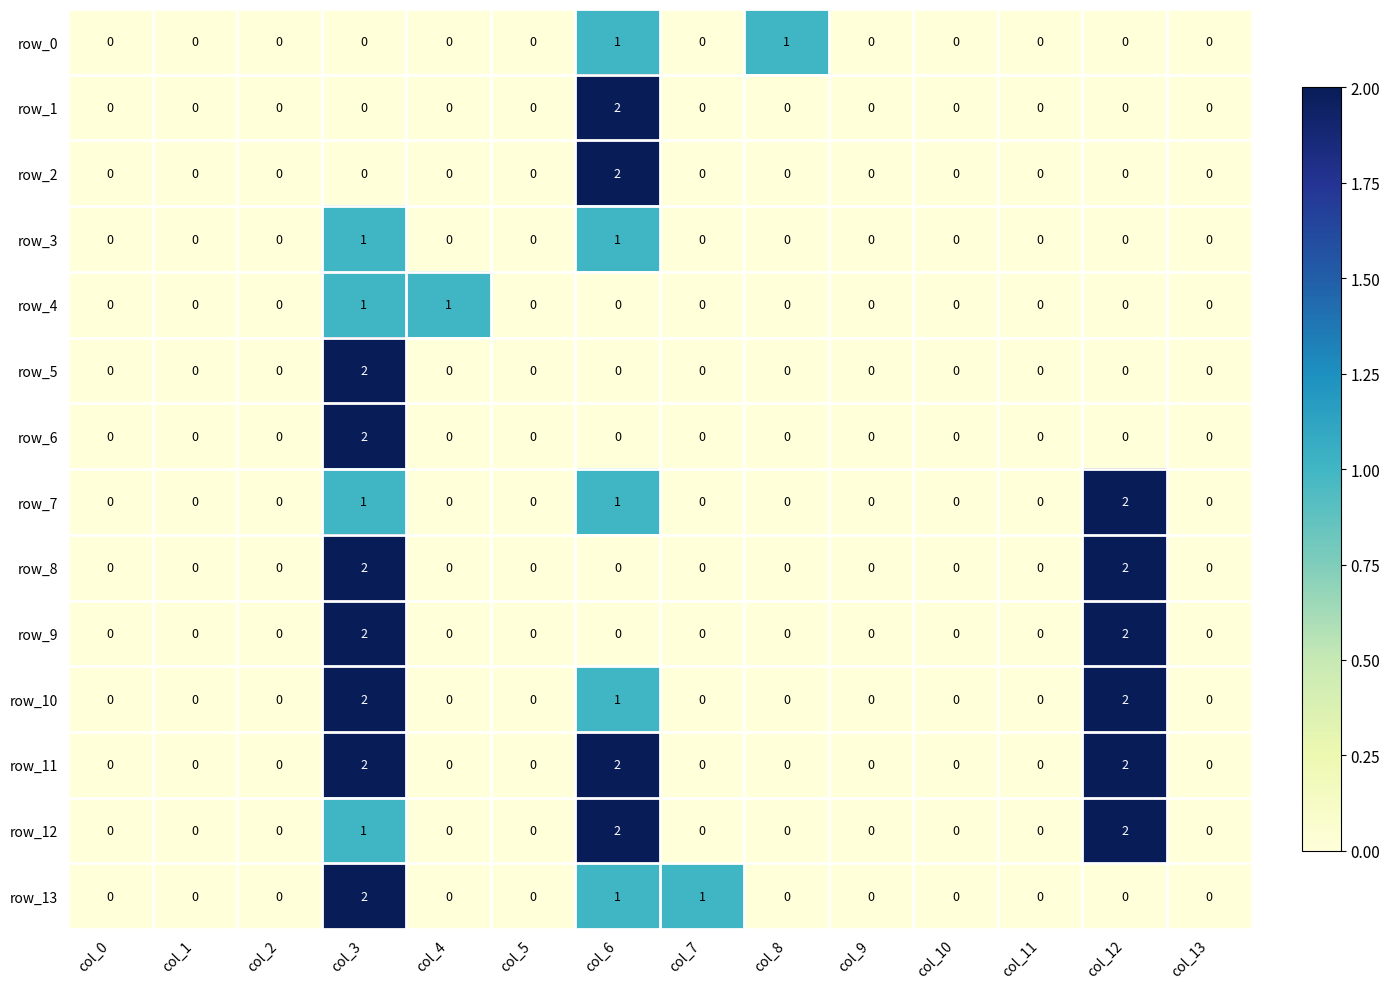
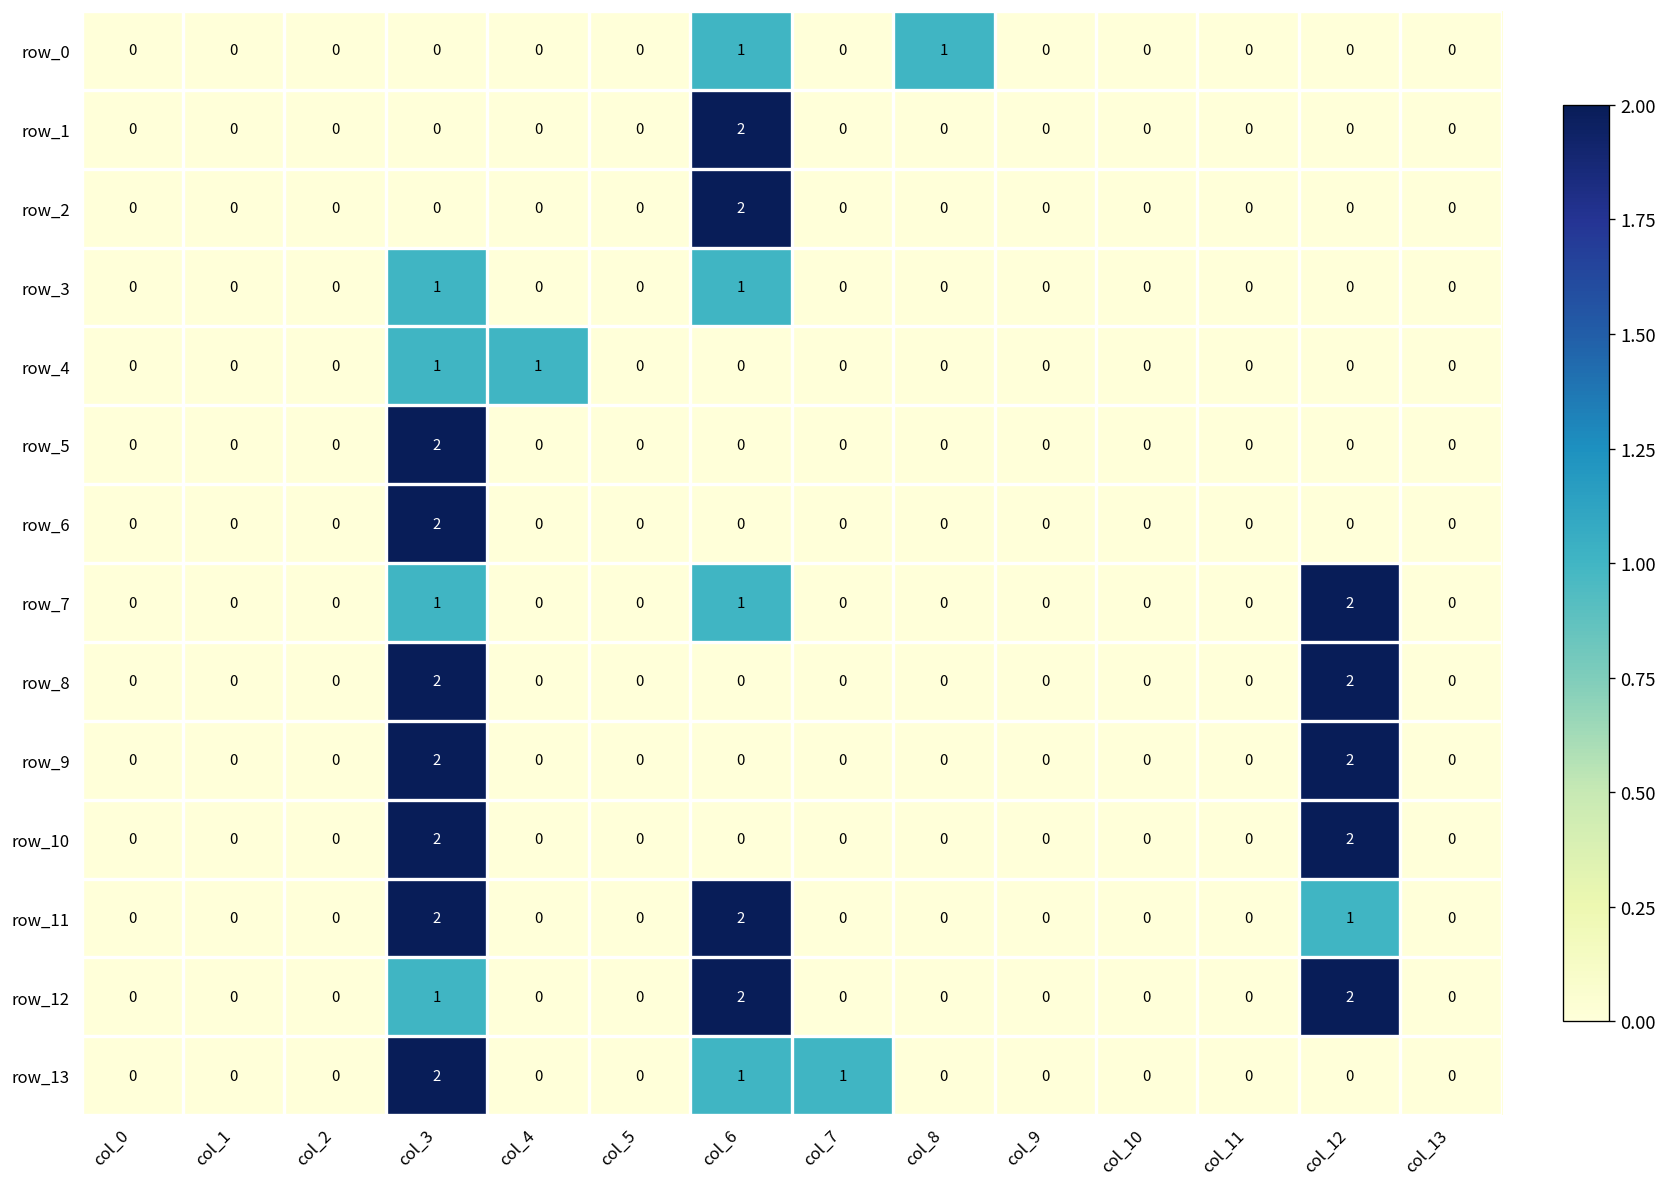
  {
    "row_0": {
      "col_0": 0,
      "col_1": 0,
      "col_2": 0,
      "col_3": 0,
      "col_4": 0,
      "col_5": 0,
      "col_6": 1,
      "col_7": 0,
      "col_8": 1,
      "col_9": 0,
      "col_10": 0,
      "col_11": 0,
      "col_12": 0,
      "col_13": 0
    },
    "row_1": {
      "col_0": 0,
      "col_1": 0,
      "col_2": 0,
      "col_3": 0,
      "col_4": 0,
      "col_5": 0,
      "col_6": 2,
      "col_7": 0,
      "col_8": 0,
      "col_9": 0,
      "col_10": 0,
      "col_11": 0,
      "col_12": 0,
      "col_13": 0
    },
    "row_2": {
      "col_0": 0,
      "col_1": 0,
      "col_2": 0,
      "col_3": 0,
      "col_4": 0,
      "col_5": 0,
      "col_6": 2,
      "col_7": 0,
      "col_8": 0,
      "col_9": 0,
      "col_10": 0,
      "col_11": 0,
      "col_12": 0,
      "col_13": 0
    },
    "row_3": {
      "col_0": 0,
      "col_1": 0,
      "col_2": 0,
      "col_3": 1,
      "col_4": 0,
      "col_5": 0,
      "col_6": 1,
      "col_7": 0,
      "col_8": 0,
      "col_9": 0,
      "col_10": 0,
      "col_11": 0,
      "col_12": 0,
      "col_13": 0
    },
    "row_4": {
      "col_0": 0,
      "col_1": 0,
      "col_2": 0,
      "col_3": 1,
      "col_4": 1,
      "col_5": 0,
      "col_6": 0,
      "col_7": 0,
      "col_8": 0,
      "col_9": 0,
      "col_10": 0,
      "col_11": 0,
      "col_12": 0,
      "col_13": 0
    },
    "row_5": {
      "col_0": 0,
      "col_1": 0,
      "col_2": 0,
      "col_3": 2,
      "col_4": 0,
      "col_5": 0,
      "col_6": 0,
      "col_7": 0,
      "col_8": 0,
      "col_9": 0,
      "col_10": 0,
      "col_11": 0,
      "col_12": 0,
      "col_13": 0
    },
    "row_6": {
      "col_0": 0,
      "col_1": 0,
      "col_2": 0,
      "col_3": 2,
      "col_4": 0,
      "col_5": 0,
      "col_6": 0,
      "col_7": 0,
      "col_8": 0,
      "col_9": 0,
      "col_10": 0,
      "col_11": 0,
      "col_12": 0,
      "col_13": 0
    },
    "row_7": {
      "col_0": 0,
      "col_1": 0,
      "col_2": 0,
      "col_3": 1,
      "col_4": 0,
      "col_5": 0,
      "col_6": 1,
      "col_7": 0,
      "col_8": 0,
      "col_9": 0,
      "col_10": 0,
      "col_11": 0,
      "col_12": 2,
      "col_13": 0
    },
    "row_8": {
      "col_0": 0,
      "col_1": 0,
      "col_2": 0,
      "col_3": 2,
      "col_4": 0,
      "col_5": 0,
      "col_6": 0,
      "col_7": 0,
      "col_8": 0,
      "col_9": 0,
      "col_10": 0,
      "col_11": 0,
      "col_12": 2,
      "col_13": 0
    },
    "row_9": {
      "col_0": 0,
      "col_1": 0,
      "col_2": 0,
      "col_3": 2,
      "col_4": 0,
      "col_5": 0,
      "col_6": 0,
      "col_7": 0,
      "col_8": 0,
      "col_9": 0,
      "col_10": 0,
      "col_11": 0,
      "col_12": 2,
      "col_13": 0
    },
    "row_10": {
      "col_0": 0,
      "col_1": 0,
      "col_2": 0,
      "col_3": 2,
      "col_4": 0,
      "col_5": 0,
-     "col_6": 1,
+     "col_6": 0,
      "col_7": 0,
      "col_8": 0,
      "col_9": 0,
      "col_10": 0,
      "col_11": 0,
      "col_12": 2,
      "col_13": 0
    },
    "row_11": {
      "col_0": 0,
      "col_1": 0,
      "col_2": 0,
      "col_3": 2,
      "col_4": 0,
      "col_5": 0,
      "col_6": 2,
      "col_7": 0,
      "col_8": 0,
      "col_9": 0,
      "col_10": 0,
      "col_11": 0,
-     "col_12": 2,
+     "col_12": 1,
      "col_13": 0
    },
    "row_12": {
      "col_0": 0,
      "col_1": 0,
      "col_2": 0,
      "col_3": 1,
      "col_4": 0,
      "col_5": 0,
      "col_6": 2,
      "col_7": 0,
      "col_8": 0,
      "col_9": 0,
      "col_10": 0,
      "col_11": 0,
      "col_12": 2,
      "col_13": 0
    },
    "row_13": {
      "col_0": 0,
      "col_1": 0,
      "col_2": 0,
      "col_3": 2,
      "col_4": 0,
      "col_5": 0,
      "col_6": 1,
      "col_7": 1,
      "col_8": 0,
      "col_9": 0,
      "col_10": 0,
      "col_11": 0,
      "col_12": 0,
      "col_13": 0
    }
  }
